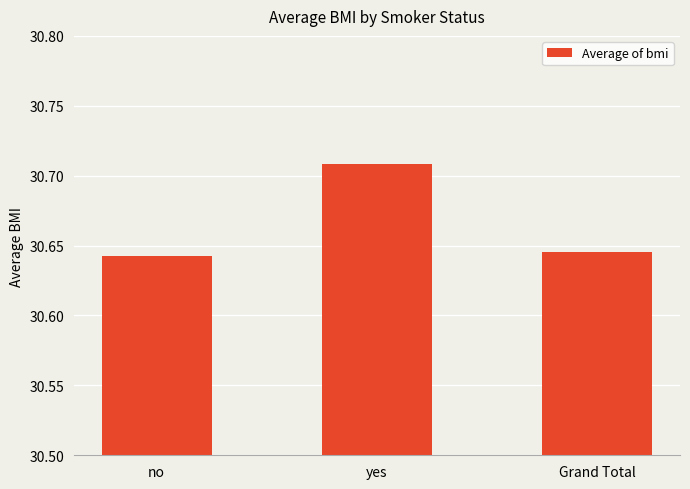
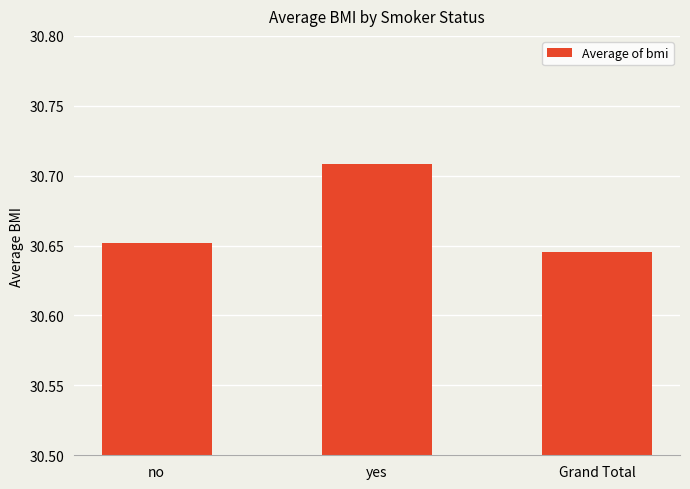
  {
-   "no": 30.642,
+   "no": 30.652,
    "yes": 30.708,
    "Grand Total": 30.646
  }
